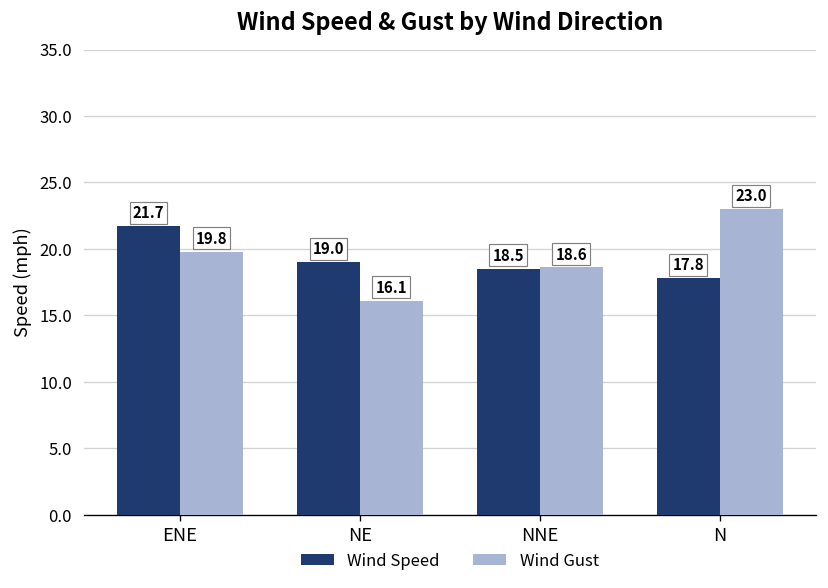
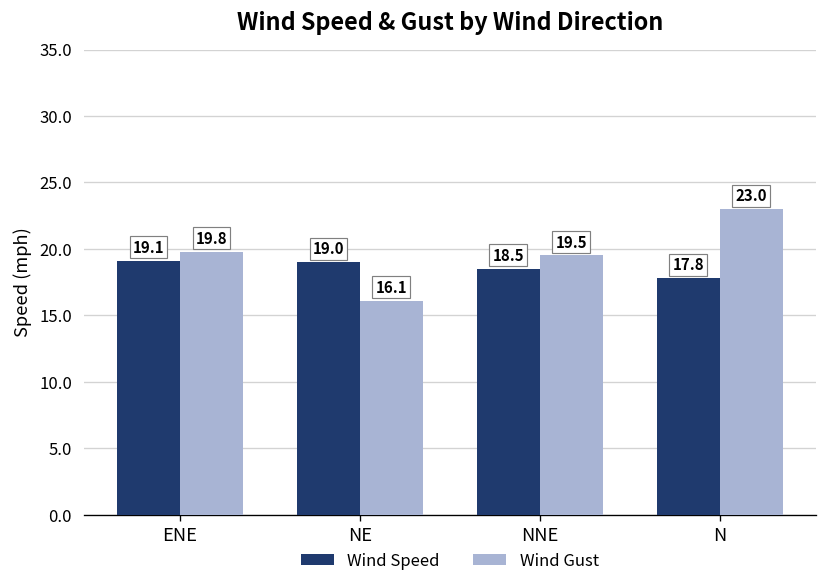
  {
    "Wind Speed": {
-     "ENE": 21.7
+     "ENE": 19.1
    },
    "Wind Gust": {
-     "NNE": 18.6
+     "NNE": 19.5
    }
  }
